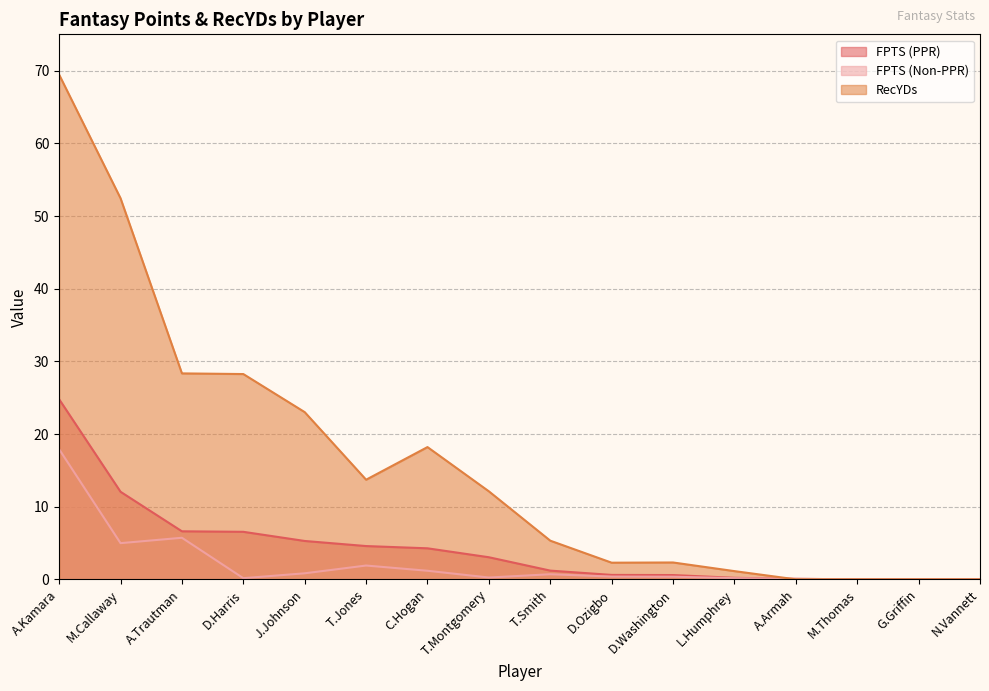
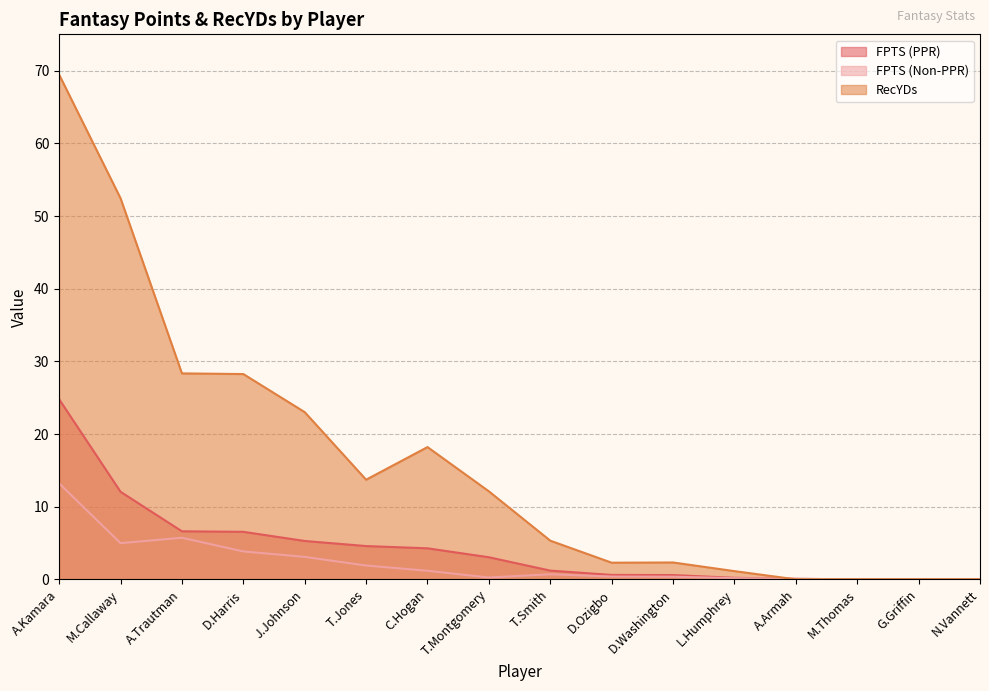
  {
    "FPTS (Non-PPR)": {
-     "A.Kamara": 18,
+     "A.Kamara": 13,
      "M.Callaway": 5,
      "A.Trautman": 6,
-     "D.Harris": 0,
-     "J.Johnson": 1,
+     "D.Harris": 4,
+     "J.Johnson": 3,
      "T.Jones": 2,
      "C.Hogan": 1,
      "T.Montgomery": 0,
      "T.Smith": 1
    }
  }
